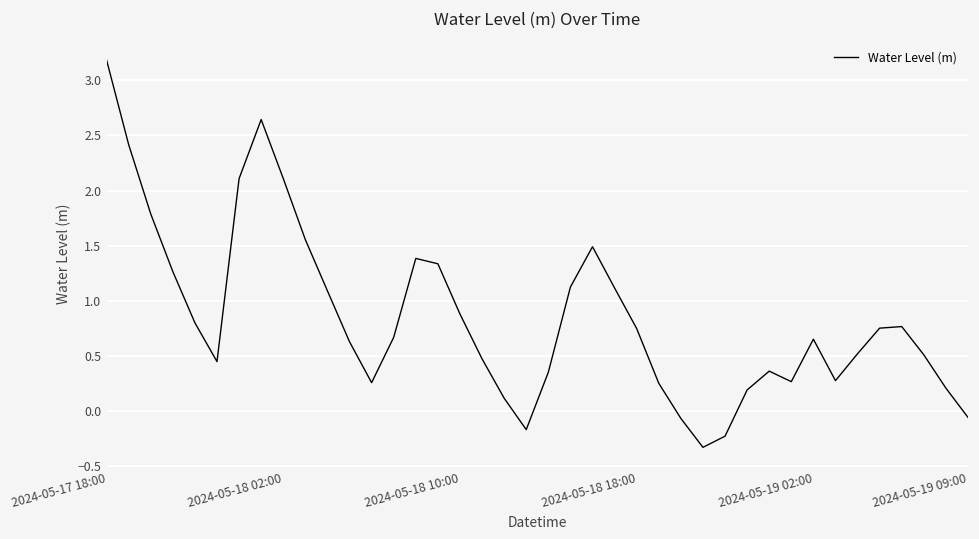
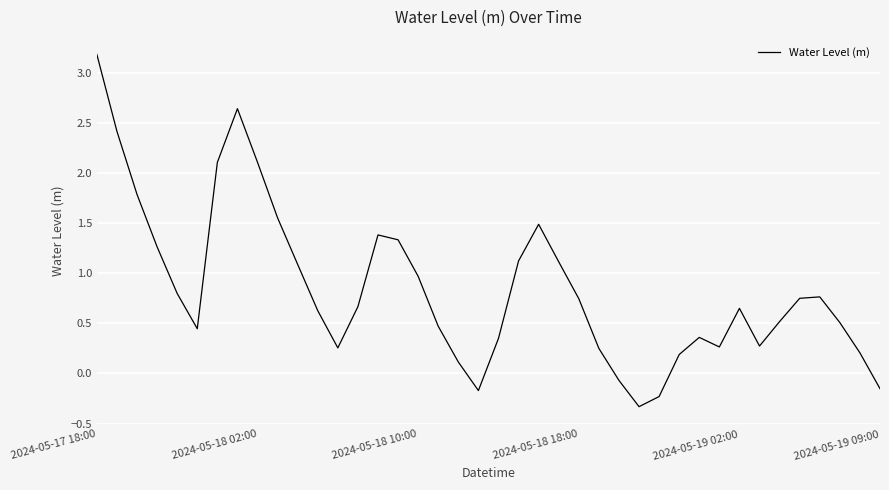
  {
    "2024-05-17 18:00": 3.19,
    "2024-05-18 02:00": 2.11,
-   "2024-05-18 10:00": 0.88,
+   "2024-05-18 10:00": 0.97,
    "2024-05-18 18:00": 0.75,
    "2024-05-19 02:00": 0.65,
-   "2024-05-19 09:00": -0.06
+   "2024-05-19 09:00": -0.15
  }
